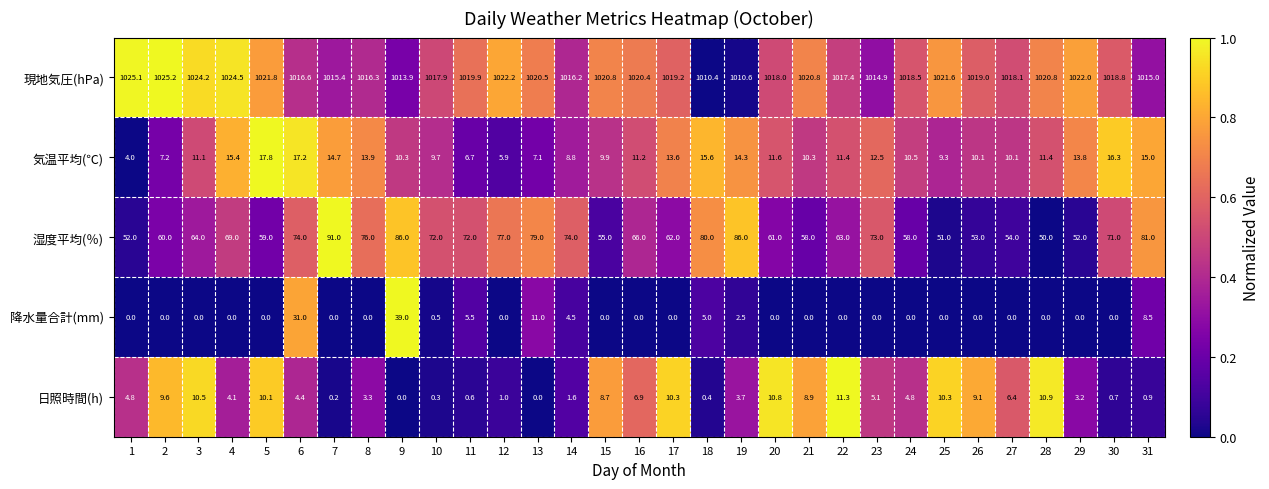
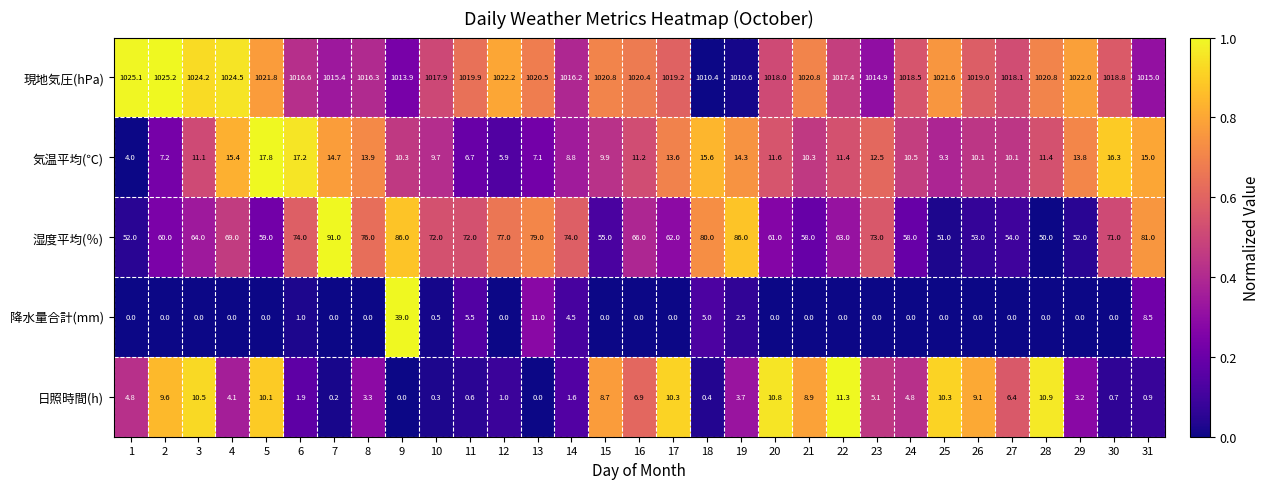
  {
    "現地気圧(hPa)": {
      "1": 1025.1,
      "2": 1025.2,
      "3": 1024.2,
      "4": 1024.5,
      "5": 1021.8,
      "6": 1016.6,
      "7": 1015.4,
      "8": 1016.3,
      "9": 1013.9,
      "10": 1017.9,
      "11": 1019.9,
      "12": 1022.2,
      "13": 1020.5,
      "14": 1016.2,
      "15": 1020.8,
      "16": 1020.4,
      "17": 1019.2,
      "18": 1010.4,
      "19": 1010.6,
      "20": 1018.0,
      "21": 1020.8,
      "22": 1017.4,
      "23": 1014.9,
      "24": 1018.5,
      "25": 1021.6,
      "26": 1019.0,
      "27": 1018.1,
      "28": 1020.8,
      "29": 1022.0,
      "30": 1018.8,
      "31": 1015.0
    },
    "気温平均(℃)": {
      "1": 4.0,
      "2": 7.2,
      "3": 11.1,
      "4": 15.4,
      "5": 17.8,
      "6": 17.2,
      "7": 14.7,
      "8": 13.9,
      "9": 10.3,
      "10": 9.7,
      "11": 6.7,
      "12": 5.9,
      "13": 7.1,
      "14": 8.8,
      "15": 9.9,
      "16": 11.2,
      "17": 13.6,
      "18": 15.6,
      "19": 14.3,
      "20": 11.6,
      "21": 10.3,
      "22": 11.4,
      "23": 12.5,
      "24": 10.5,
      "25": 9.3,
      "26": 10.1,
      "27": 10.1,
      "28": 11.4,
      "29": 13.8,
      "30": 16.3,
      "31": 15.0
    },
    "湿度平均(％)": {
      "1": 52.0,
      "2": 60.0,
      "3": 64.0,
      "4": 69.0,
      "5": 59.0,
      "6": 74.0,
      "7": 91.0,
      "8": 76.0,
      "9": 86.0,
      "10": 72.0,
      "11": 72.0,
      "12": 77.0,
      "13": 79.0,
      "14": 74.0,
      "15": 55.0,
      "16": 66.0,
      "17": 62.0,
      "18": 80.0,
      "19": 86.0,
      "20": 61.0,
      "21": 58.0,
      "22": 63.0,
      "23": 73.0,
      "24": 58.0,
      "25": 51.0,
      "26": 53.0,
      "27": 54.0,
      "28": 50.0,
      "29": 52.0,
      "30": 71.0,
      "31": 81.0
    },
    "降水量合計(mm)": {
      "1": 0.0,
      "2": 0.0,
      "3": 0.0,
      "4": 0.0,
      "5": 0.0,
-     "6": 31.0,
+     "6": 1.0,
      "7": 0.0,
      "8": 0.0,
      "9": 39.0,
      "10": 0.5,
      "11": 5.5,
      "12": 0.0,
      "13": 11.0,
      "14": 4.5,
      "15": 0.0,
      "16": 0.0,
      "17": 0.0,
      "18": 5.0,
      "19": 2.5,
      "20": 0.0,
      "21": 0.0,
      "22": 0.0,
      "23": 0.0,
      "24": 0.0,
      "25": 0.0,
      "26": 0.0,
      "27": 0.0,
      "28": 0.0,
      "29": 0.0,
      "30": 0.0,
      "31": 8.5
    },
    "日照時間(h)": {
      "1": 4.8,
      "2": 9.6,
      "3": 10.5,
      "4": 4.1,
      "5": 10.1,
-     "6": 4.4,
+     "6": 1.9,
      "7": 0.2,
      "8": 3.3,
      "9": 0.0,
      "10": 0.3,
      "11": 0.6,
      "12": 1.0,
      "13": 0.0,
      "14": 1.6,
      "15": 8.7,
      "16": 6.9,
      "17": 10.3,
      "18": 0.4,
      "19": 3.7,
      "20": 10.8,
      "21": 8.9,
      "22": 11.3,
      "23": 5.1,
      "24": 4.8,
      "25": 10.3,
      "26": 9.1,
      "27": 6.4,
      "28": 10.9,
      "29": 3.2,
      "30": 0.7,
      "31": 0.9
    }
  }
